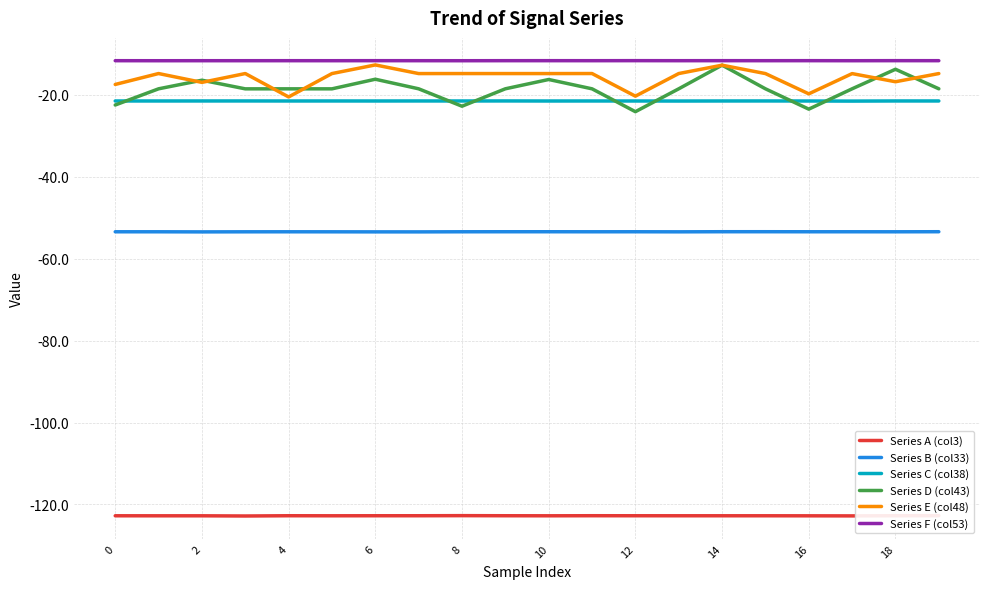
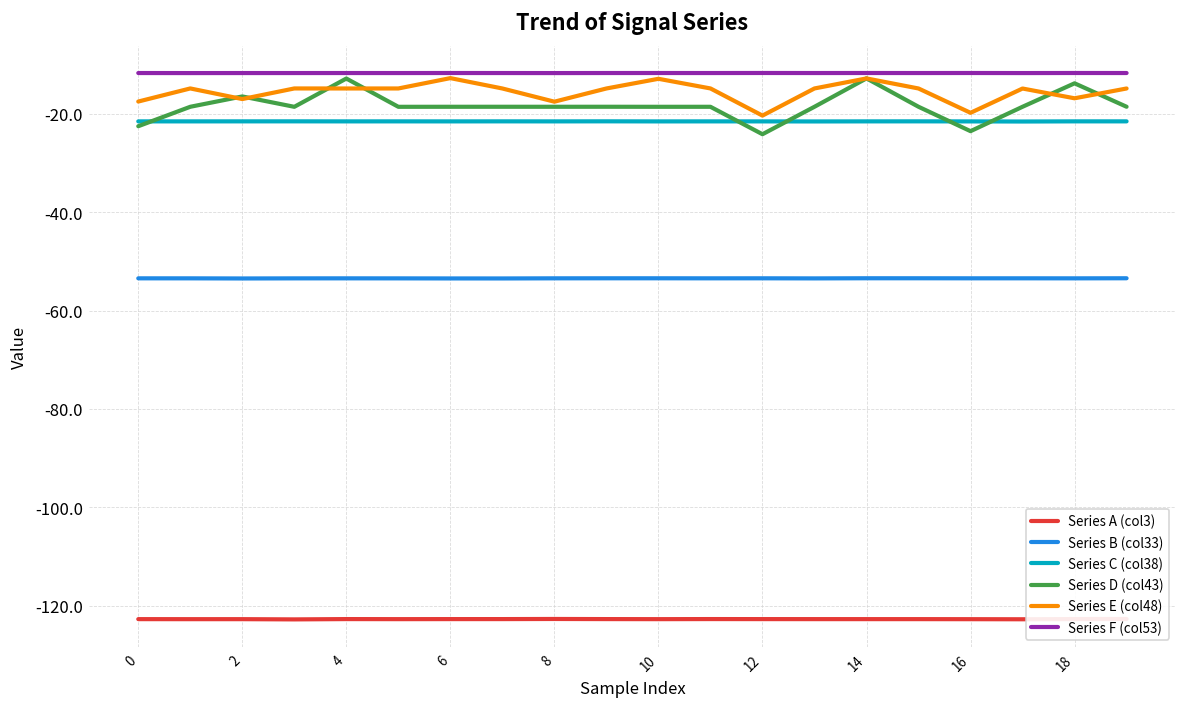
  {
    "Series A (col3)": {
      "0": -123,
      "2": -123,
      "4": -123,
      "6": -123,
      "8": -123,
      "10": -123,
      "12": -123,
      "14": -123,
      "16": -123
    },
    "Series D (col43)": {
      "0": -23,
-     "4": -19,
-     "6": -16,
-     "8": -23,
-     "10": -16,
+     "4": -13,
+     "6": -19,
+     "8": -19,
+     "10": -19,
      "12": -24,
      "16": -24,
      "18": -14
    },
    "Series E (col48)": {
      "0": -17,
-     "4": -21,
+     "4": -15,
      "6": -13,
-     "8": -15,
-     "10": -15,
+     "8": -18,
+     "10": -13,
      "12": -20,
      "16": -20,
      "18": -17
    },
    "Series F (col53)": {
      "0": -12,
      "2": -12,
      "4": -12,
      "6": -12,
      "8": -12,
      "10": -12,
      "12": -12,
      "14": -12,
      "16": -12,
      "18": -12
    }
  }
